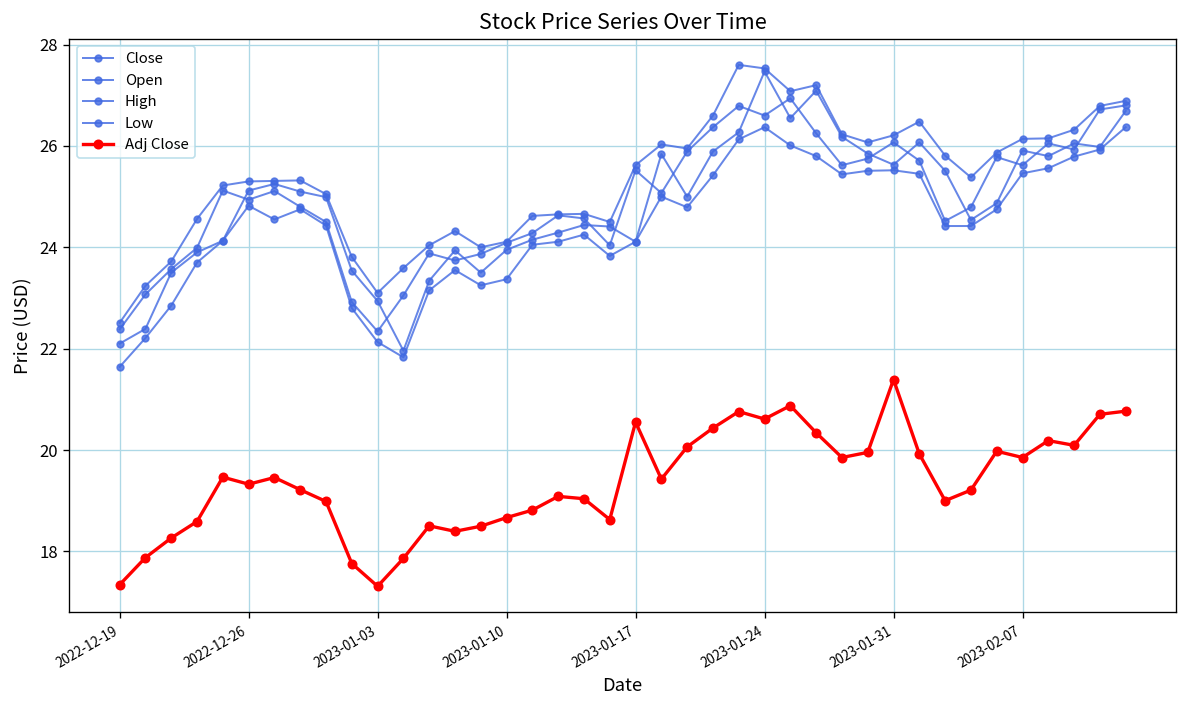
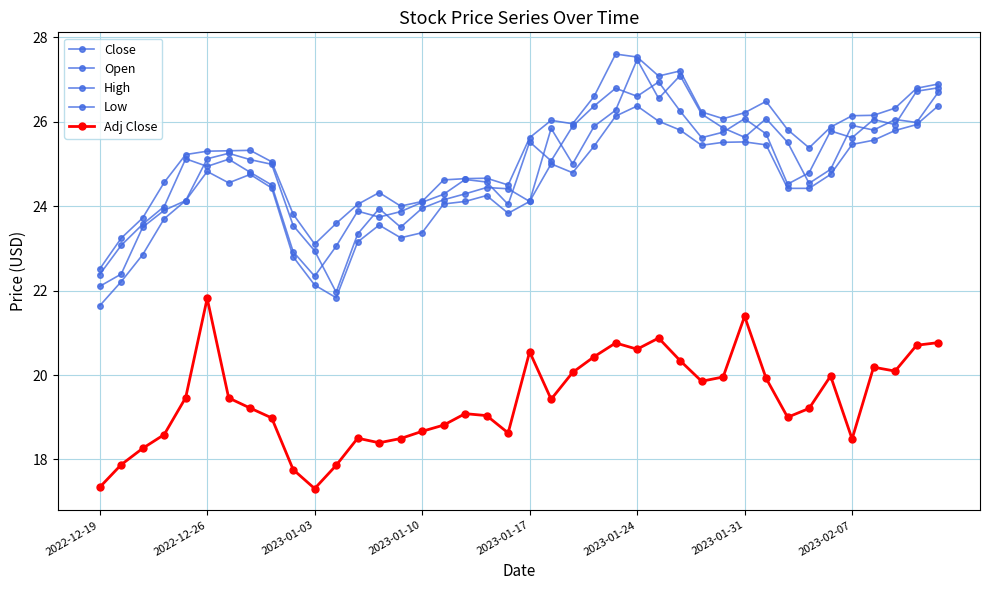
  {
    "Adj Close": {
      "2022-12-19": 17.3,
-     "2022-12-26": 19.3,
+     "2022-12-26": 21.8,
      "2023-01-03": 17.3,
      "2023-01-10": 18.7,
      "2023-01-17": 20.6,
      "2023-01-24": 20.6,
      "2023-01-31": 21.4,
-     "2023-02-07": 19.9
+     "2023-02-07": 18.5
    }
  }
